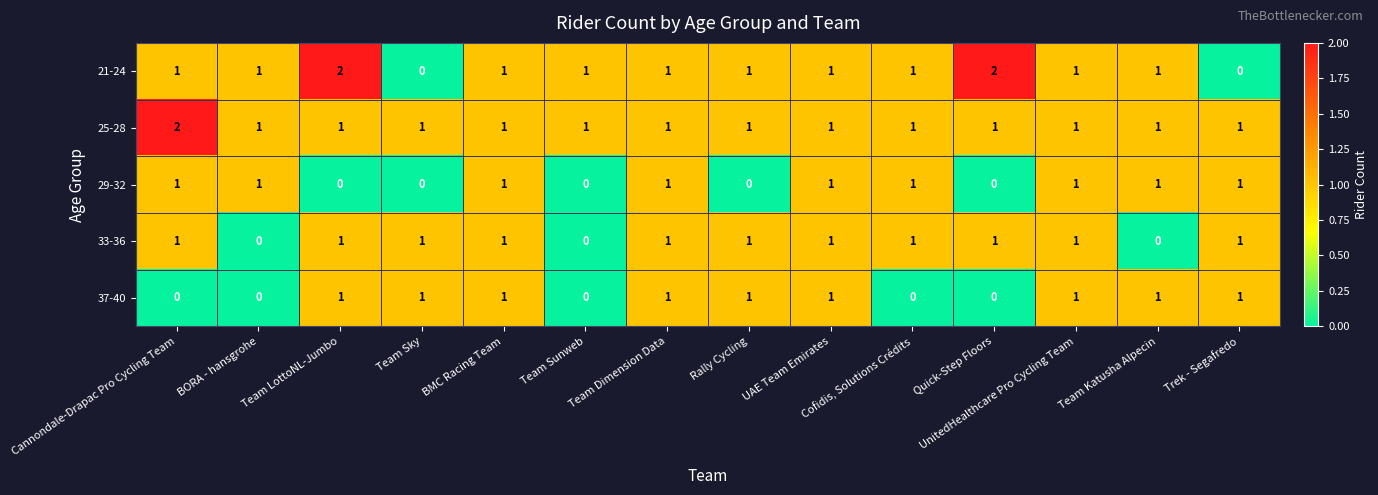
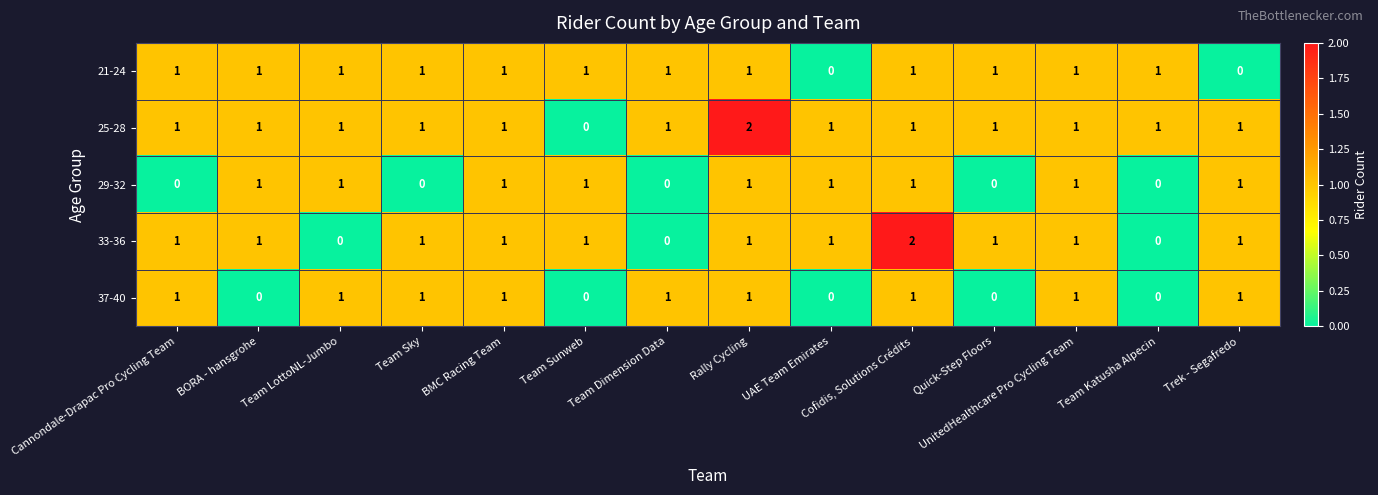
  {
    "21-24": {
      "Cannondale-Drapac Pro Cycling Team": 1,
      "BORA - hansgrohe": 1,
-     "Team LottoNL-Jumbo": 2,
-     "Team Sky": 0,
+     "Team LottoNL-Jumbo": 1,
+     "Team Sky": 1,
      "BMC Racing Team": 1,
      "Team Sunweb": 1,
      "Team Dimension Data": 1,
      "Rally Cycling": 1,
-     "UAE Team Emirates": 1,
+     "UAE Team Emirates": 0,
      "Cofidis, Solutions Crédits": 1,
-     "Quick-Step Floors": 2,
+     "Quick-Step Floors": 1,
      "UnitedHealthcare Pro Cycling Team": 1,
      "Team Katusha Alpecin": 1,
      "Trek - Segafredo": 0
    },
    "25-28": {
-     "Cannondale-Drapac Pro Cycling Team": 2,
+     "Cannondale-Drapac Pro Cycling Team": 1,
      "BORA - hansgrohe": 1,
      "Team LottoNL-Jumbo": 1,
      "Team Sky": 1,
      "BMC Racing Team": 1,
-     "Team Sunweb": 1,
+     "Team Sunweb": 0,
      "Team Dimension Data": 1,
-     "Rally Cycling": 1,
+     "Rally Cycling": 2,
      "UAE Team Emirates": 1,
      "Cofidis, Solutions Crédits": 1,
      "Quick-Step Floors": 1,
      "UnitedHealthcare Pro Cycling Team": 1,
      "Team Katusha Alpecin": 1,
      "Trek - Segafredo": 1
    },
    "29-32": {
-     "Cannondale-Drapac Pro Cycling Team": 1,
+     "Cannondale-Drapac Pro Cycling Team": 0,
      "BORA - hansgrohe": 1,
-     "Team LottoNL-Jumbo": 0,
+     "Team LottoNL-Jumbo": 1,
      "Team Sky": 0,
      "BMC Racing Team": 1,
-     "Team Sunweb": 0,
-     "Team Dimension Data": 1,
-     "Rally Cycling": 0,
+     "Team Sunweb": 1,
+     "Team Dimension Data": 0,
+     "Rally Cycling": 1,
      "UAE Team Emirates": 1,
      "Cofidis, Solutions Crédits": 1,
      "Quick-Step Floors": 0,
      "UnitedHealthcare Pro Cycling Team": 1,
-     "Team Katusha Alpecin": 1,
+     "Team Katusha Alpecin": 0,
      "Trek - Segafredo": 1
    },
    "33-36": {
      "Cannondale-Drapac Pro Cycling Team": 1,
-     "BORA - hansgrohe": 0,
-     "Team LottoNL-Jumbo": 1,
+     "BORA - hansgrohe": 1,
+     "Team LottoNL-Jumbo": 0,
      "Team Sky": 1,
      "BMC Racing Team": 1,
-     "Team Sunweb": 0,
-     "Team Dimension Data": 1,
+     "Team Sunweb": 1,
+     "Team Dimension Data": 0,
      "Rally Cycling": 1,
      "UAE Team Emirates": 1,
-     "Cofidis, Solutions Crédits": 1,
+     "Cofidis, Solutions Crédits": 2,
      "Quick-Step Floors": 1,
      "UnitedHealthcare Pro Cycling Team": 1,
      "Team Katusha Alpecin": 0,
      "Trek - Segafredo": 1
    },
    "37-40": {
-     "Cannondale-Drapac Pro Cycling Team": 0,
+     "Cannondale-Drapac Pro Cycling Team": 1,
      "BORA - hansgrohe": 0,
      "Team LottoNL-Jumbo": 1,
      "Team Sky": 1,
      "BMC Racing Team": 1,
      "Team Sunweb": 0,
      "Team Dimension Data": 1,
      "Rally Cycling": 1,
-     "UAE Team Emirates": 1,
-     "Cofidis, Solutions Crédits": 0,
+     "UAE Team Emirates": 0,
+     "Cofidis, Solutions Crédits": 1,
      "Quick-Step Floors": 0,
      "UnitedHealthcare Pro Cycling Team": 1,
-     "Team Katusha Alpecin": 1,
+     "Team Katusha Alpecin": 0,
      "Trek - Segafredo": 1
    }
  }
